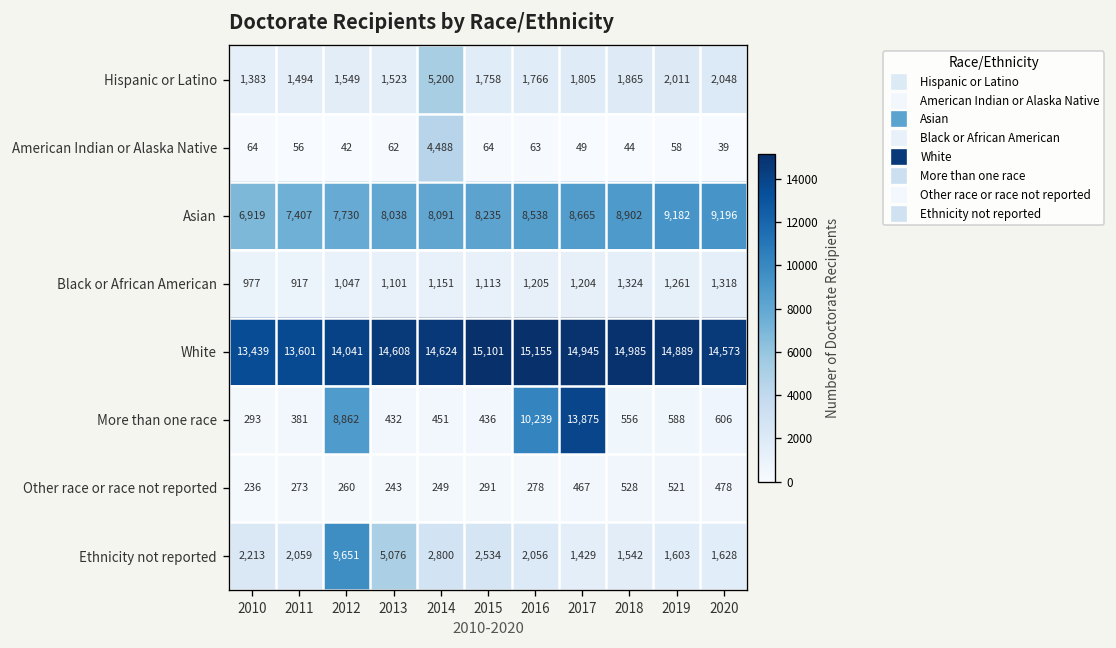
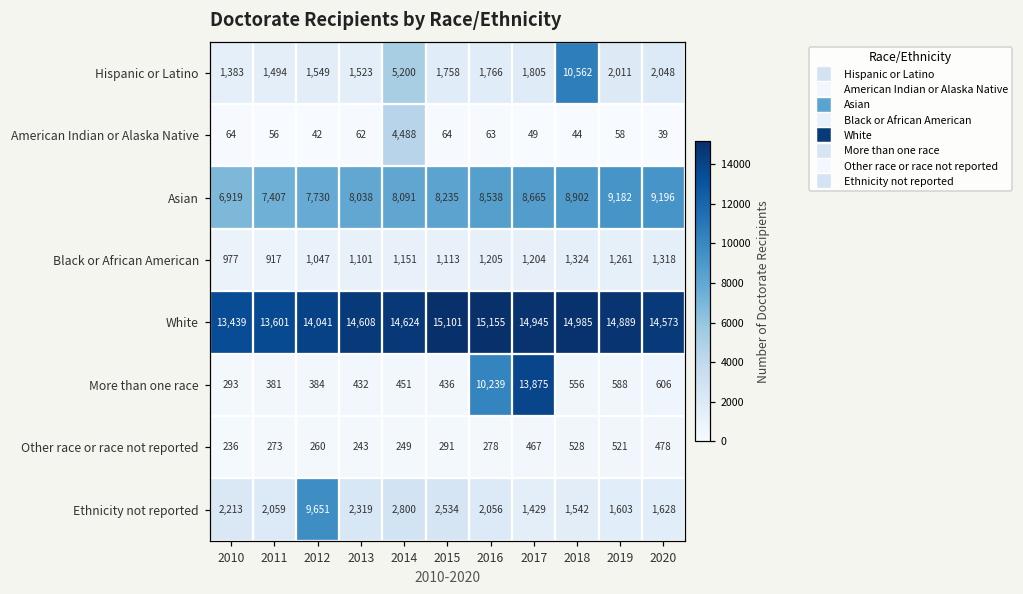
  {
    "Hispanic or Latino": {
      "2010": "1,383",
      "2011": "1,494",
      "2012": "1,549",
      "2013": "1,523",
      "2014": "5,200",
      "2015": "1,758",
      "2016": "1,766",
      "2017": "1,805",
-     "2018": "1,865",
+     "2018": "10,562",
      "2019": "2,011",
      "2020": "2,048"
    },
    "American Indian or Alaska Native": {
      "2010": "64",
      "2011": "56",
      "2012": "42",
      "2013": "62",
      "2014": "4,488",
      "2015": "64",
      "2016": "63",
      "2017": "49",
      "2018": "44",
      "2019": "58",
      "2020": "39"
    },
    "Asian": {
      "2010": "6,919",
      "2011": "7,407",
      "2012": "7,730",
      "2013": "8,038",
      "2014": "8,091",
      "2015": "8,235",
      "2016": "8,538",
      "2017": "8,665",
      "2018": "8,902",
      "2019": "9,182",
      "2020": "9,196"
    },
    "Black or African American": {
      "2010": "977",
      "2011": "917",
      "2012": "1,047",
      "2013": "1,101",
      "2014": "1,151",
      "2015": "1,113",
      "2016": "1,205",
      "2017": "1,204",
      "2018": "1,324",
      "2019": "1,261",
      "2020": "1,318"
    },
    "White": {
      "2010": "13,439",
      "2011": "13,601",
      "2012": "14,041",
      "2013": "14,608",
      "2014": "14,624",
      "2015": "15,101",
      "2016": "15,155",
      "2017": "14,945",
      "2018": "14,985",
      "2019": "14,889",
      "2020": "14,573"
    },
    "More than one race": {
      "2010": "293",
      "2011": "381",
-     "2012": "8,862",
+     "2012": "384",
      "2013": "432",
      "2014": "451",
      "2015": "436",
      "2016": "10,239",
      "2017": "13,875",
      "2018": "556",
      "2019": "588",
      "2020": "606"
    },
    "Other race or race not reported": {
      "2010": "236",
      "2011": "273",
      "2012": "260",
      "2013": "243",
      "2014": "249",
      "2015": "291",
      "2016": "278",
      "2017": "467",
      "2018": "528",
      "2019": "521",
      "2020": "478"
    },
    "Ethnicity not reported": {
      "2010": "2,213",
      "2011": "2,059",
      "2012": "9,651",
-     "2013": "5,076",
+     "2013": "2,319",
      "2014": "2,800",
      "2015": "2,534",
      "2016": "2,056",
      "2017": "1,429",
      "2018": "1,542",
      "2019": "1,603",
      "2020": "1,628"
    }
  }
